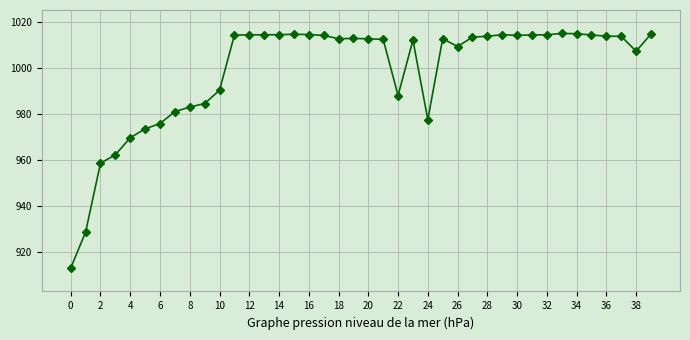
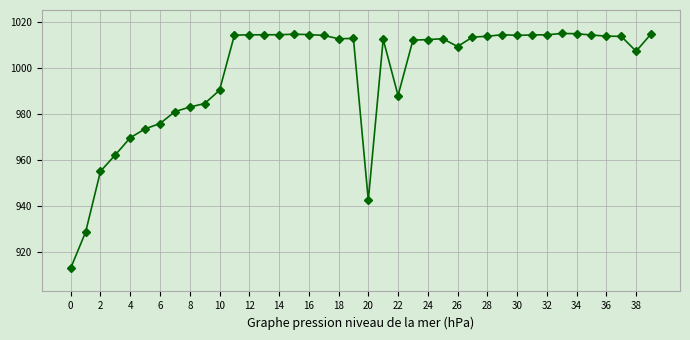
  {
    "0": 913,
-   "2": 959,
+   "2": 955,
    "4": 970,
    "6": 976,
    "8": 983,
    "10": 990,
    "12": 1015,
    "14": 1015,
    "16": 1015,
    "18": 1013,
-   "20": 1013,
+   "20": 943,
    "22": 988,
-   "24": 978,
+   "24": 1012,
    "26": 1009,
    "28": 1014,
    "30": 1014,
    "32": 1015,
    "34": 1015,
    "36": 1014,
    "38": 1007
  }
